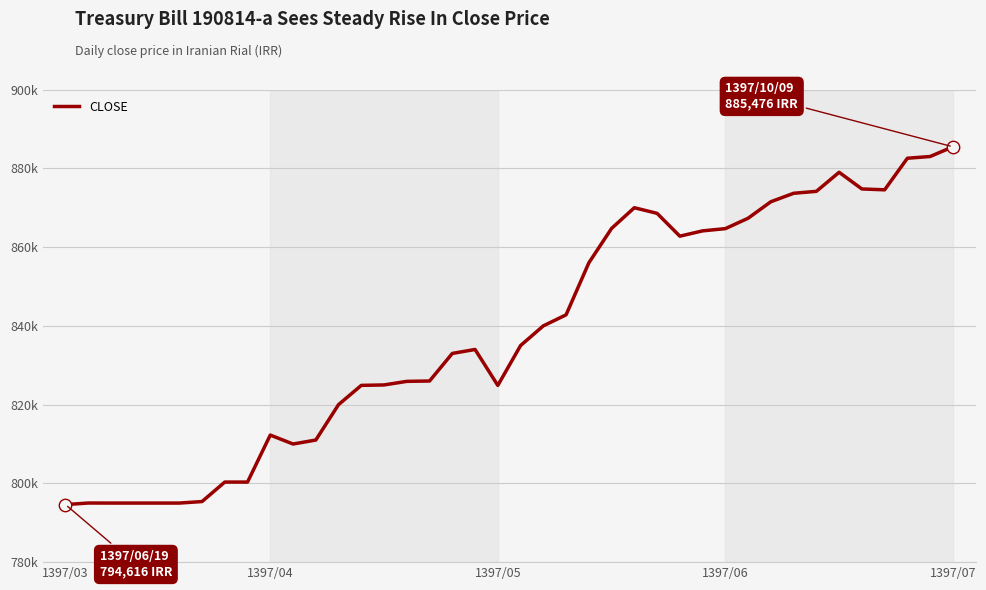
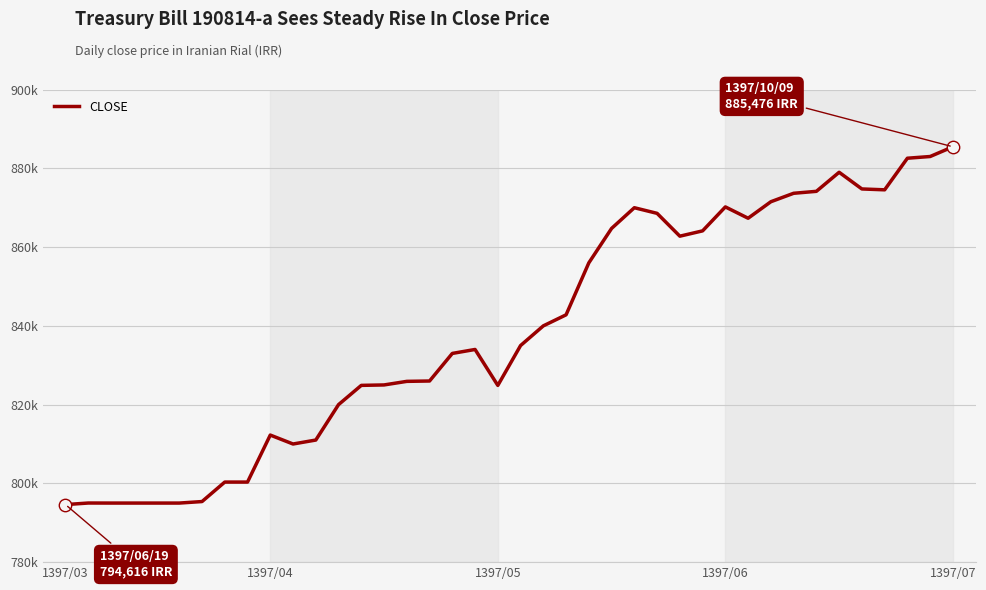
  {
    "CLOSE": {
      "1397/04": 812000,
      "1397/05": 825000,
-     "1397/06": 865000
+     "1397/06": 870000
    }
  }
